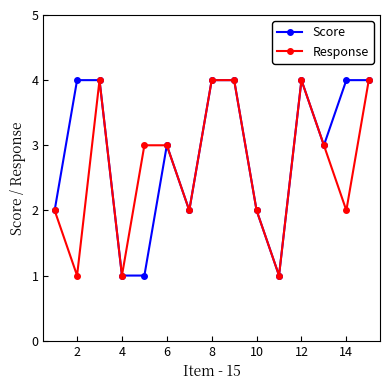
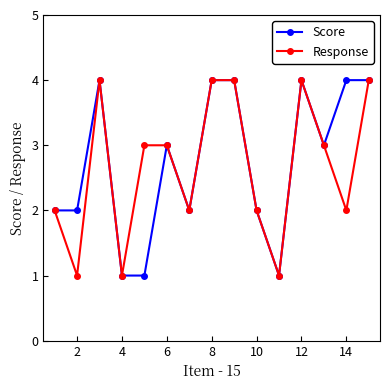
  {
    "Score": {
-     "2": 4,
+     "2": 2,
      "14": 4
    },
    "Response": {
      "2": 1,
      "14": 2
    }
  }
